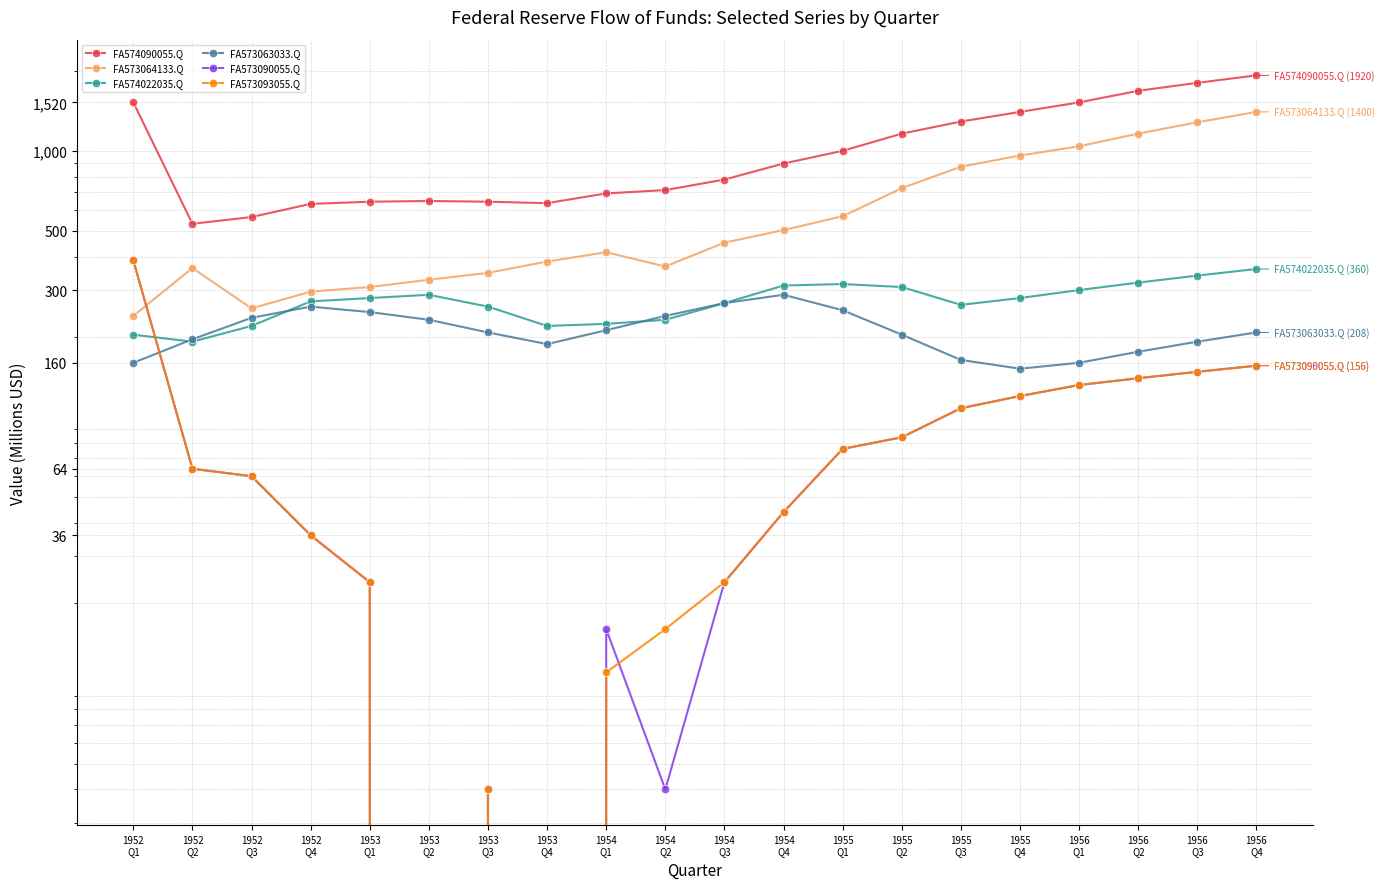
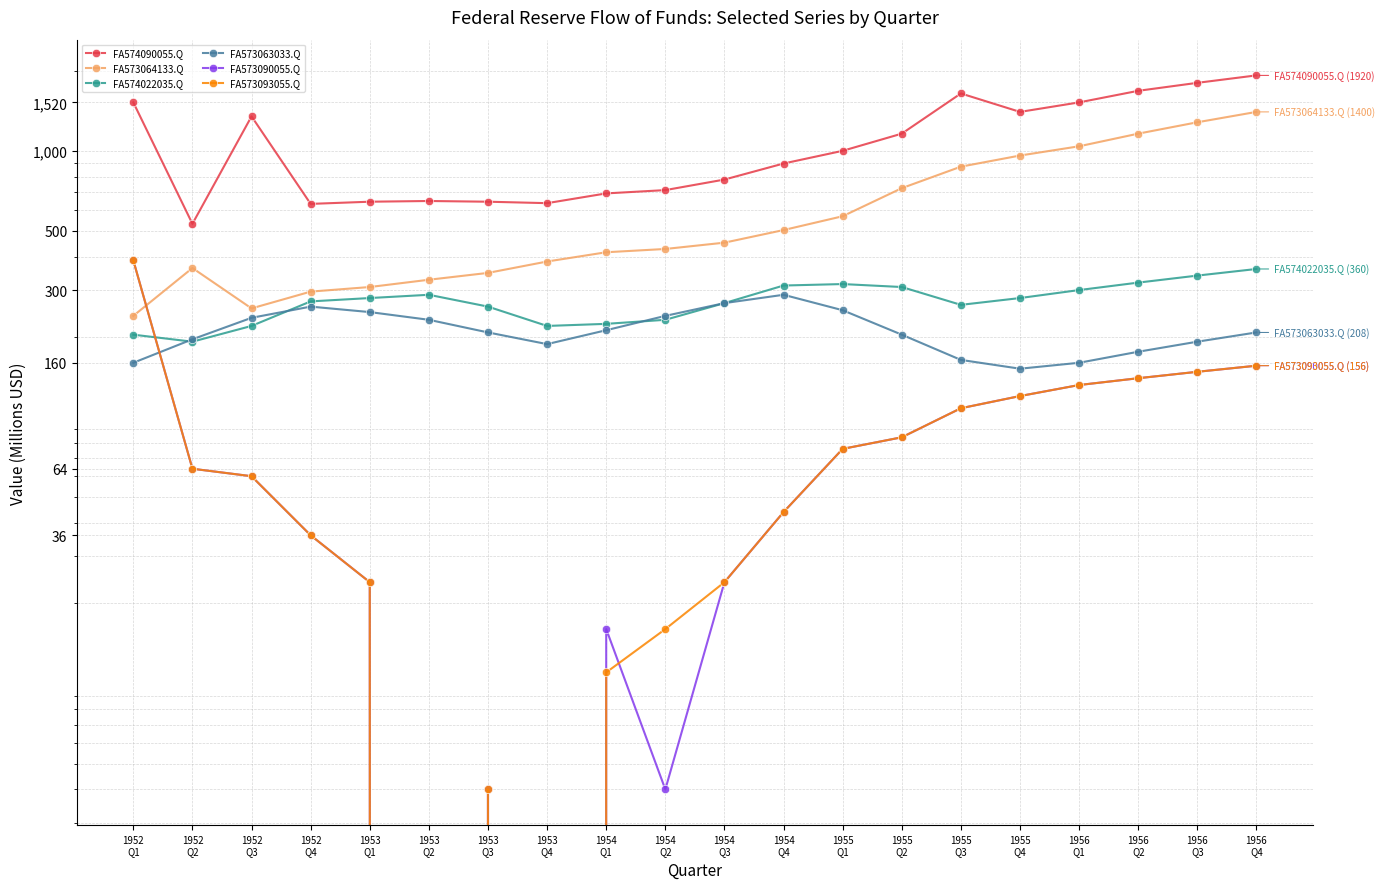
  {
    "FA574090055.Q": {
      "1952 Q1": "1,500",
      "1952 Q2": "530",
-     "1952 Q3": "560",
+     "1952 Q3": "1,300",
      "1952 Q4": "630",
      "1953 Q1": "640",
      "1953 Q2": "650",
      "1953 Q3": "640",
      "1953 Q4": "640",
      "1954 Q1": "690",
      "1954 Q2": "710",
      "1954 Q3": "780",
      "1954 Q4": "900",
      "1955 Q1": "1,000",
      "1955 Q2": "1,200",
-     "1955 Q3": "1,300",
+     "1955 Q3": "1,600",
      "1955 Q4": "1,400",
      "1956 Q1": "1,500",
      "1956 Q2": "1,700",
      "1956 Q3": "1,800"
    },
    "FA573064133.Q": {
      "1952 Q1": "240",
      "1952 Q2": "360",
      "1952 Q3": "260",
      "1952 Q4": "300",
      "1953 Q1": "310",
      "1953 Q2": "330",
      "1953 Q3": "350",
      "1953 Q4": "380",
      "1954 Q1": "420",
-     "1954 Q2": "370",
+     "1954 Q2": "430",
      "1954 Q3": "450",
      "1954 Q4": "500",
      "1955 Q1": "570",
      "1955 Q2": "720",
      "1955 Q3": "870",
      "1955 Q4": "960",
      "1956 Q1": "1,040",
      "1956 Q2": "1,200",
      "1956 Q3": "1,300"
    },
    "FA573090055.Q": {
      "1954 Q1": "16",
      "1954 Q2": "4"
    },
    "FA573093055.Q": {
      "1954 Q1": "11",
      "1954 Q2": "16"
    }
  }
